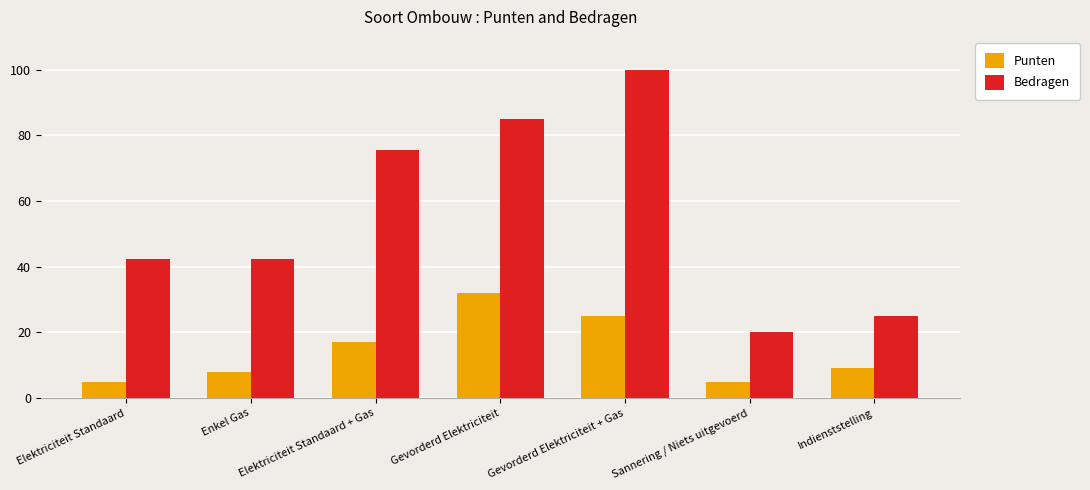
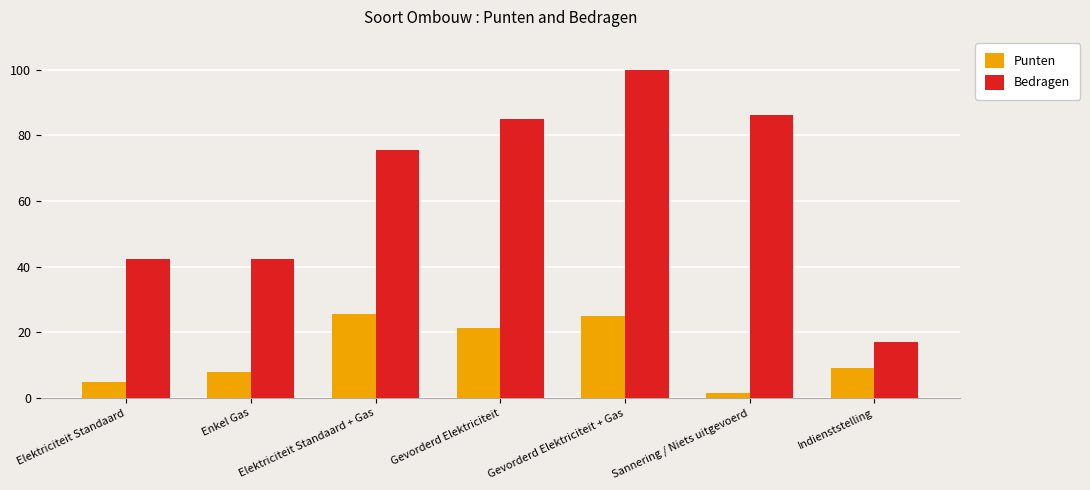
  {
    "Punten": {
      "Elektriciteit Standaard": 5,
      "Enkel Gas": 8,
-     "Elektriciteit Standaard + Gas": 17,
-     "Gevorderd Elektriciteit": 32,
+     "Elektriciteit Standaard + Gas": 26,
+     "Gevorderd Elektriciteit": 21,
      "Gevorderd Elektriciteit + Gas": 25,
-     "Sannering / Niets uitgevoerd": 5,
+     "Sannering / Niets uitgevoerd": 2,
      "Indienststelling": 9
    },
    "Bedragen": {
      "Elektriciteit Standaard": 43,
      "Enkel Gas": 43,
      "Elektriciteit Standaard + Gas": 75,
      "Gevorderd Elektriciteit": 85,
      "Gevorderd Elektriciteit + Gas": 100,
-     "Sannering / Niets uitgevoerd": 20,
-     "Indienststelling": 25
+     "Sannering / Niets uitgevoerd": 86,
+     "Indienststelling": 17
    }
  }
